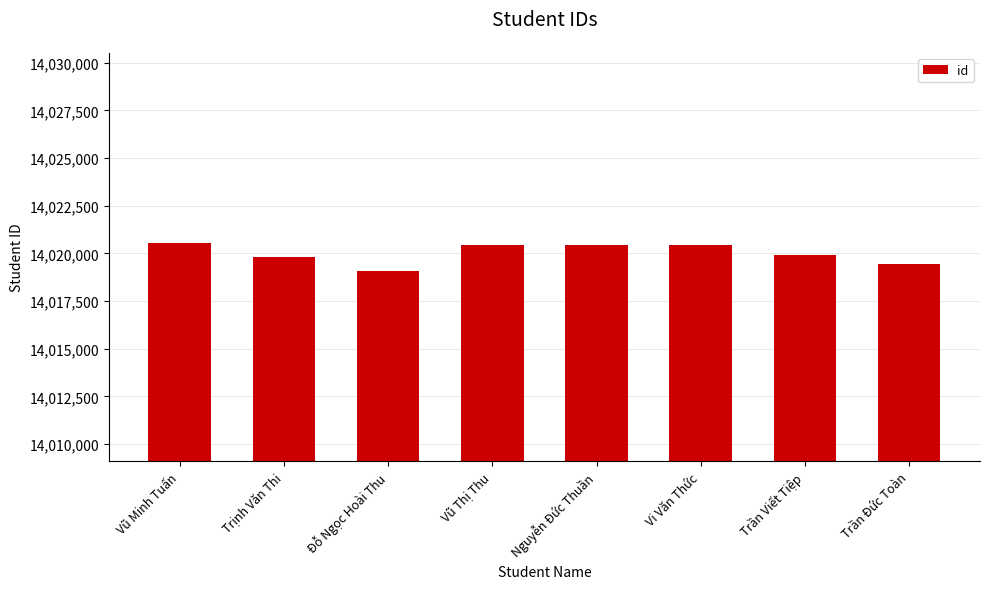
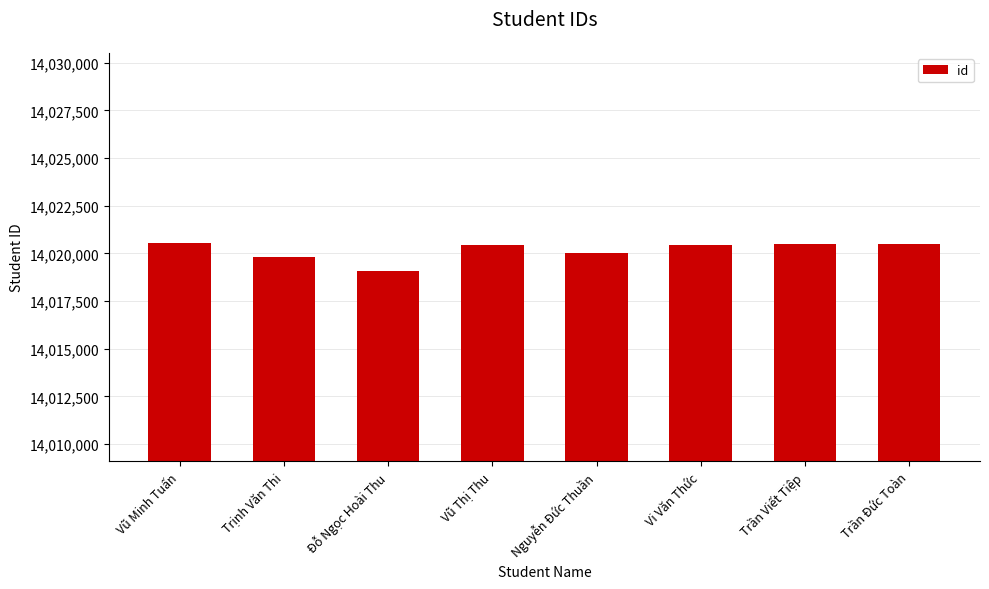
  {
    "Vũ Minh Tuấn": "14,020,500",
    "Trịnh Văn Thi": "14,019,800",
    "Đỗ Ngọc Hoài Thu": "14,019,100",
    "Vũ Thị Thu": "14,020,500",
-   "Nguyễn Đức Thuần": "14,020,500",
+   "Nguyễn Đức Thuần": "14,020,000",
    "Vi Văn Thức": "14,020,500",
-   "Trần Viết Tiệp": "14,019,900",
-   "Trần Đức Toàn": "14,019,400"
+   "Trần Viết Tiệp": "14,020,500",
+   "Trần Đức Toàn": "14,020,500"
  }
